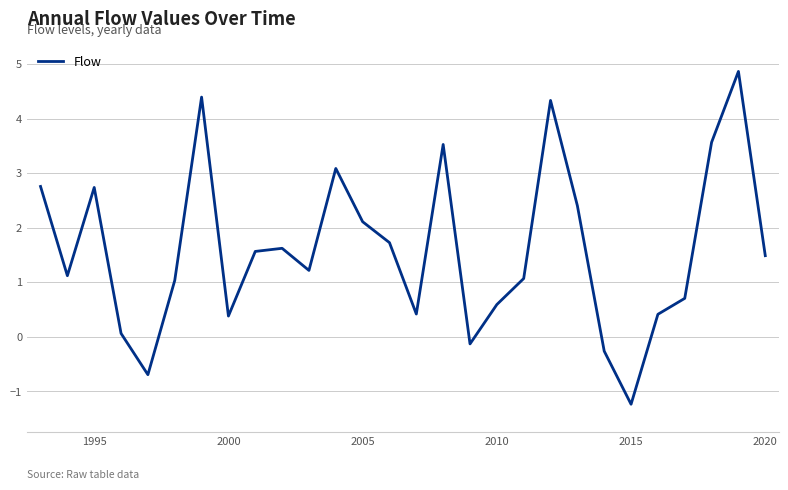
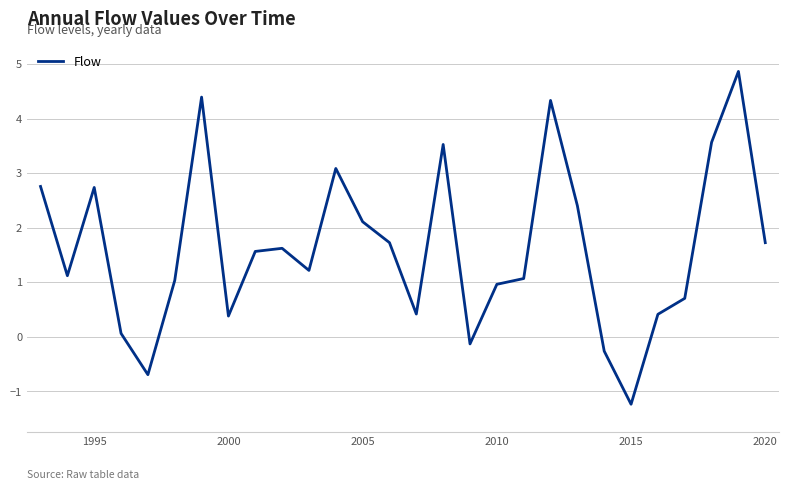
  {
    "1995": 2.7,
    "2000": 0.4,
    "2005": 2.1,
-   "2010": 0.6,
+   "2010": 1.0,
    "2015": -1.2,
-   "2020": 1.5
+   "2020": 1.7
  }
